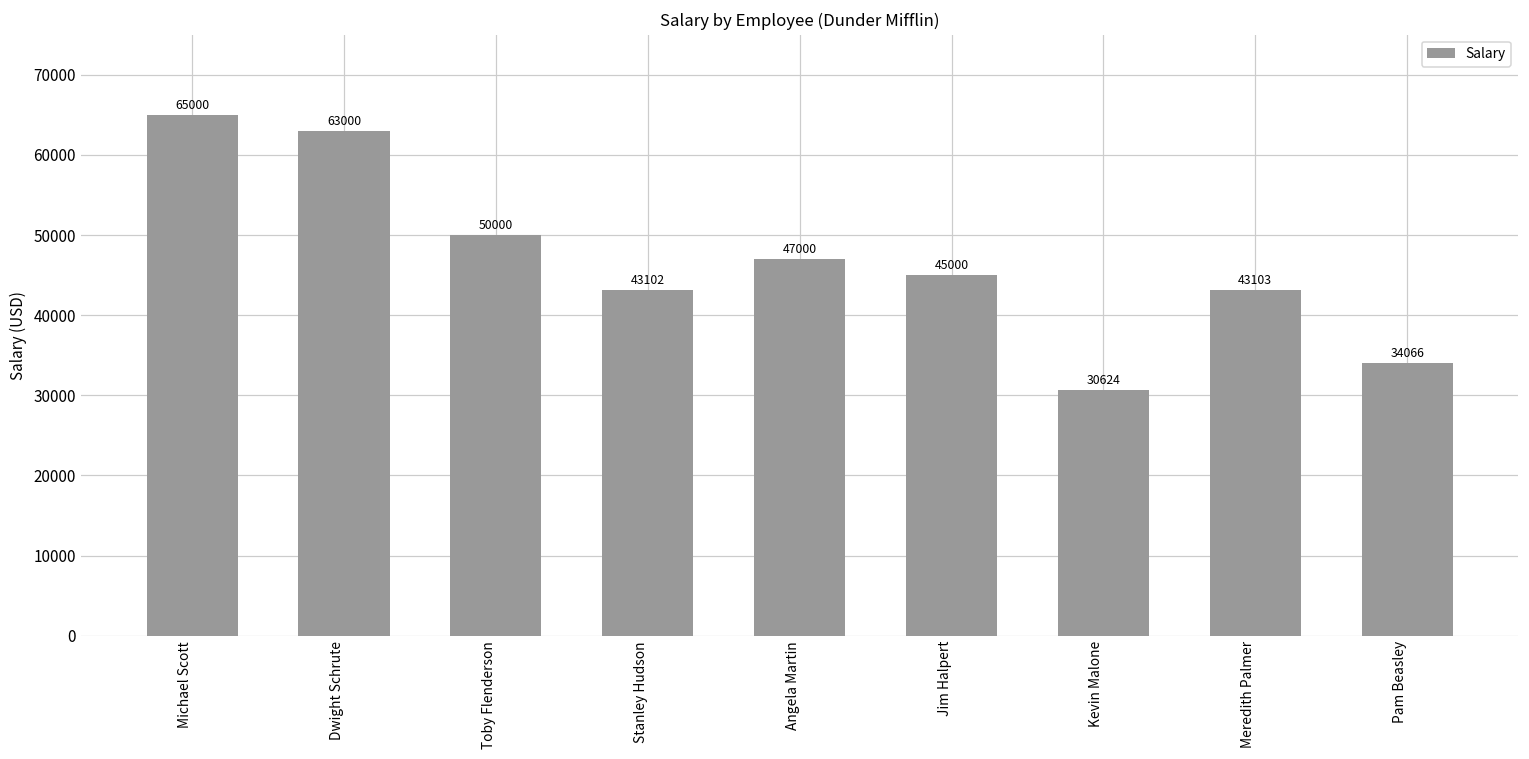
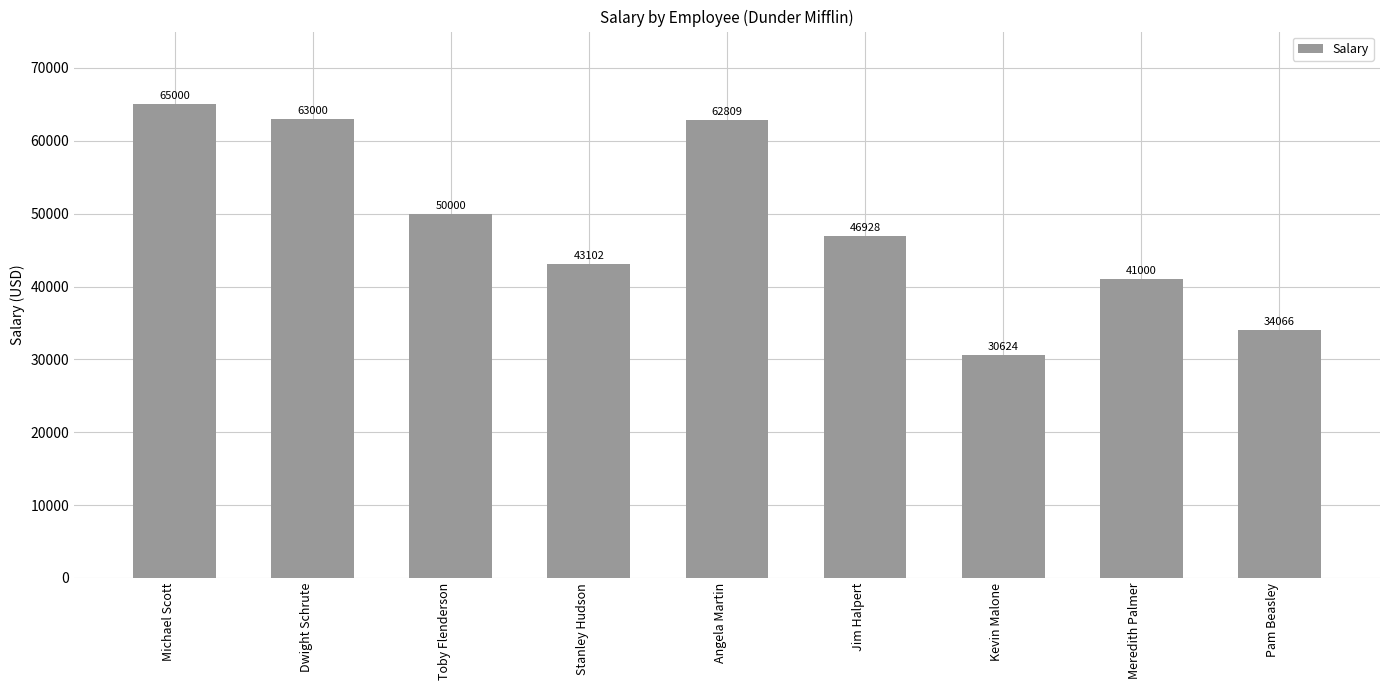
  {
    "Michael Scott": 65000,
    "Dwight Schrute": 63000,
    "Toby Flenderson": 50000,
    "Stanley Hudson": 43102,
-   "Angela Martin": 47000,
-   "Jim Halpert": 45000,
+   "Angela Martin": 62809,
+   "Jim Halpert": 46928,
    "Kevin Malone": 30624,
-   "Meredith Palmer": 43103,
+   "Meredith Palmer": 41000,
    "Pam Beasley": 34066
  }
